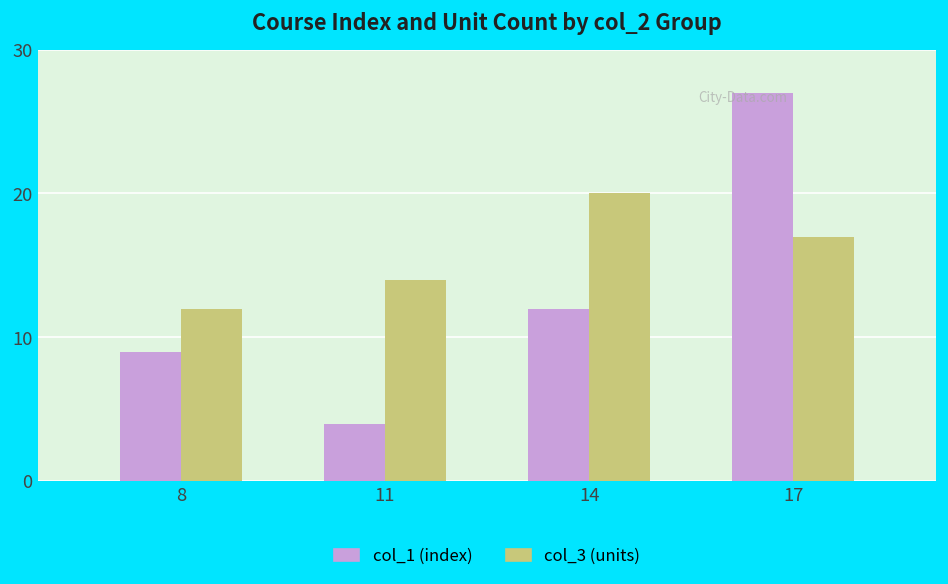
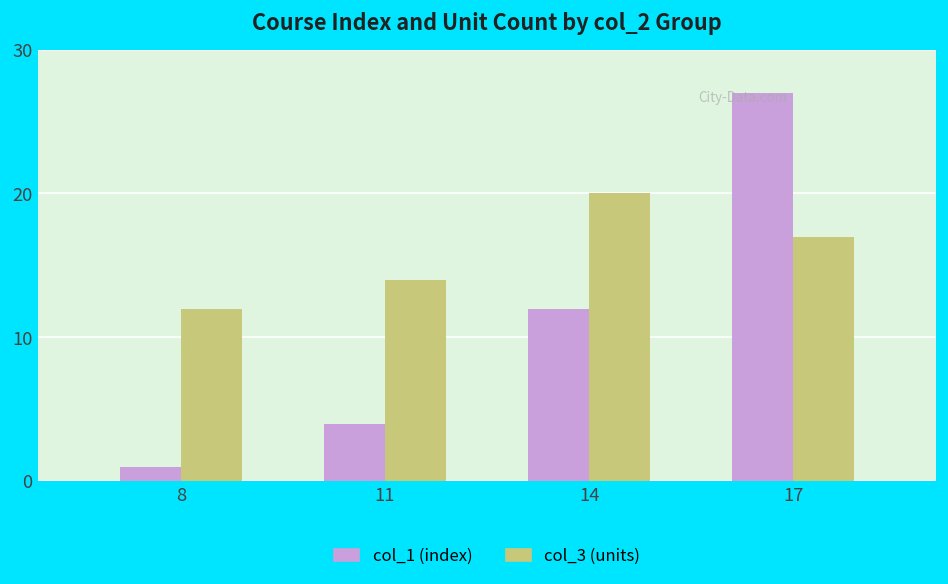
  {
    "col_1 (index)": {
-     "8": 9,
+     "8": 1,
      "11": 4,
      "14": 12,
      "17": 27
    },
    "col_3 (units)": {
      "8": 12,
      "11": 14,
      "14": 20,
      "17": 17
    }
  }
